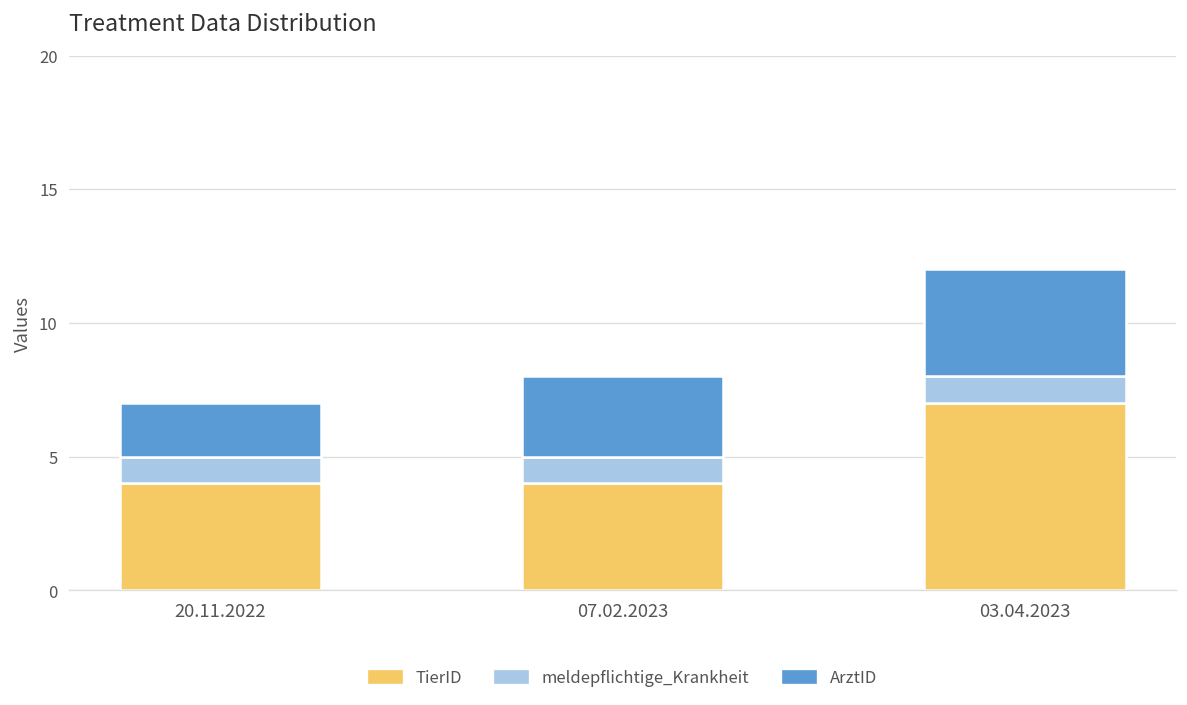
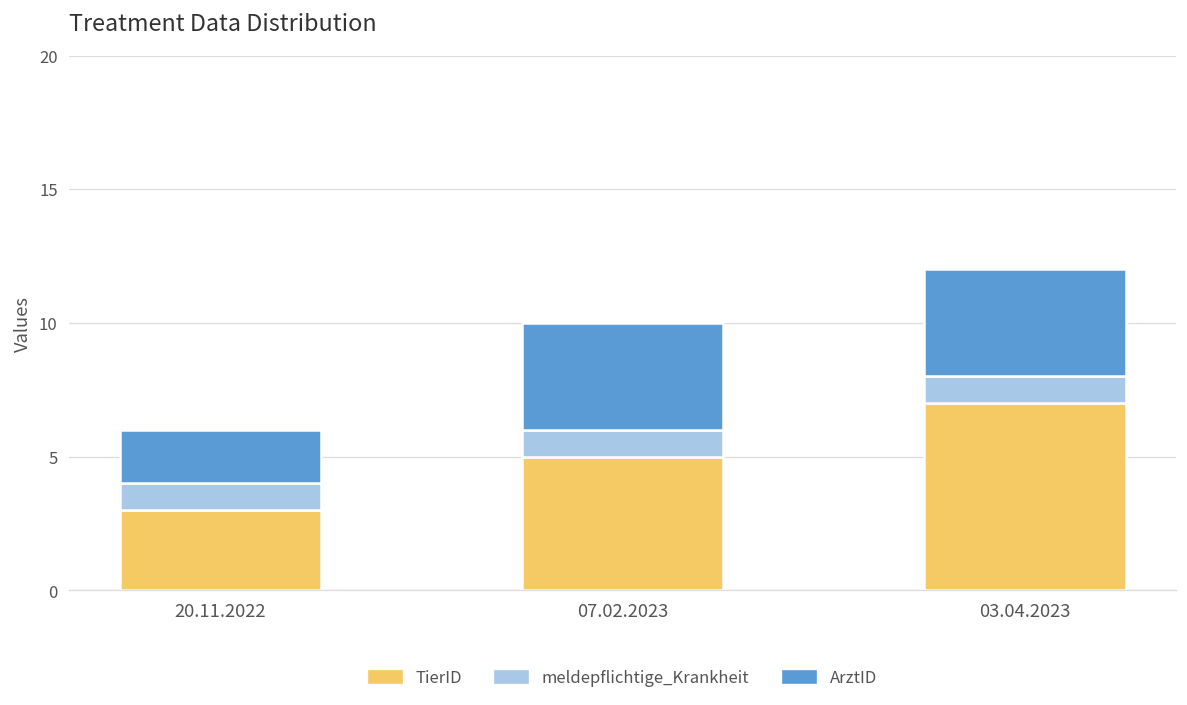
  {
    "TierID": {
-     "20.11.2022": 4,
-     "07.02.2023": 4,
+     "20.11.2022": 3,
+     "07.02.2023": 5,
      "03.04.2023": 7
    },
    "meldepflichtige_Krankheit": {
      "20.11.2022": 1,
      "07.02.2023": 1,
      "03.04.2023": 1
    },
    "ArztID": {
      "20.11.2022": 2,
-     "07.02.2023": 3,
+     "07.02.2023": 4,
      "03.04.2023": 4
    }
  }
